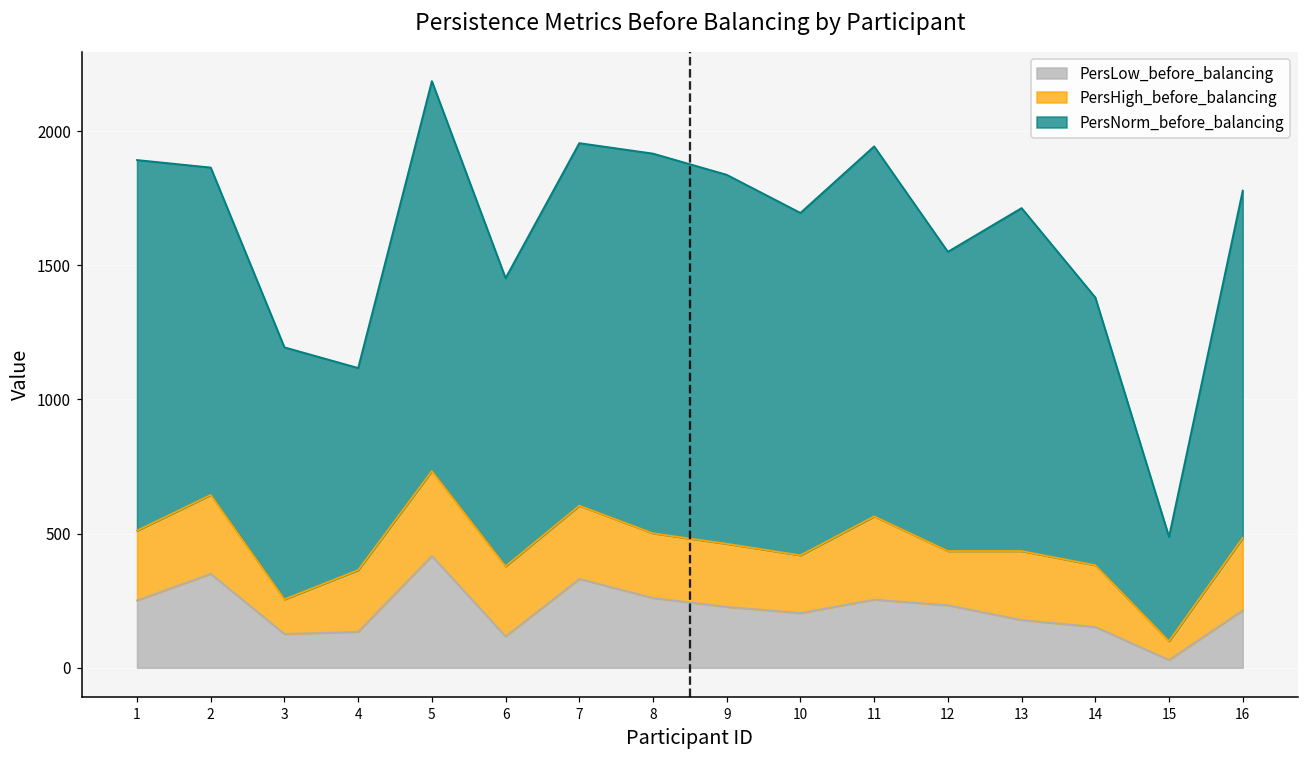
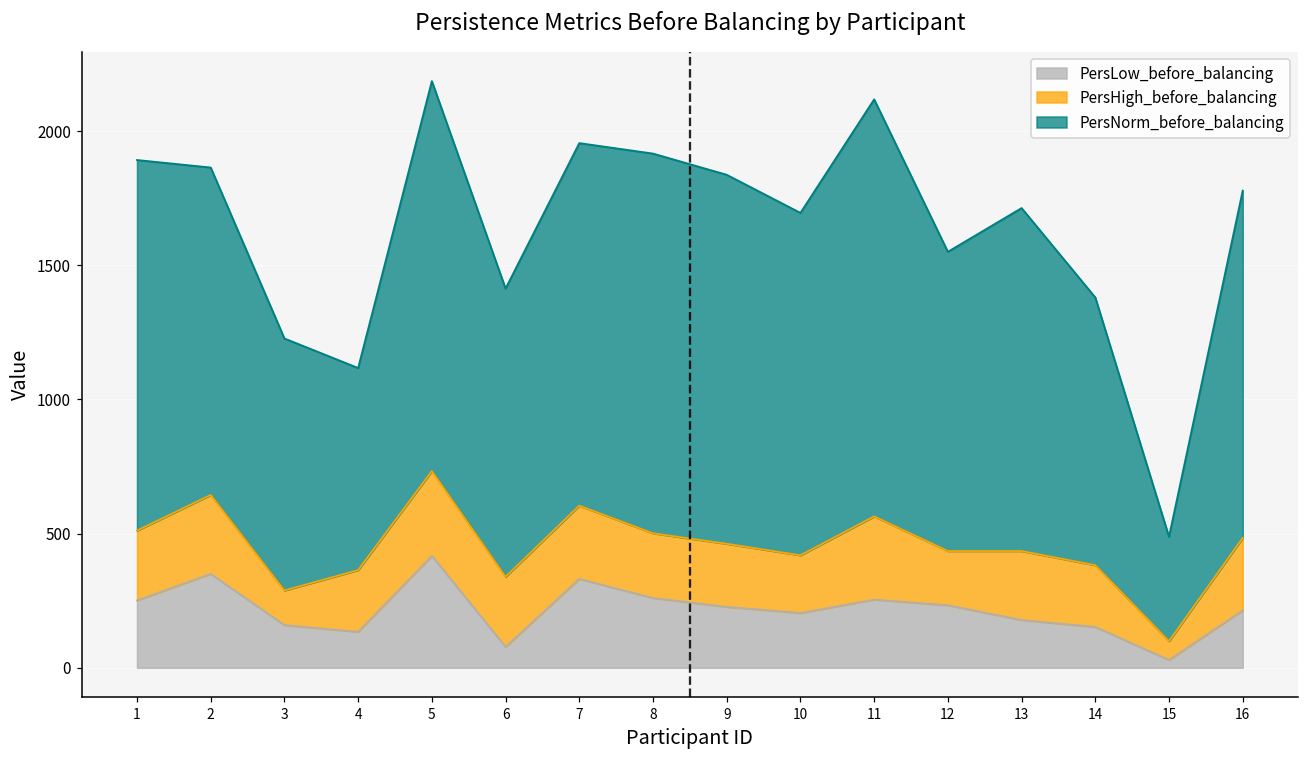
  {
    "PersLow_before_balancing": {
      "1": 250,
      "2": 350,
-     "3": 130,
+     "3": 160,
      "4": 130,
      "5": 420,
-     "6": 120,
+     "6": 80,
      "7": 330,
      "8": 260,
      "9": 230,
      "10": 200,
      "11": 250,
      "12": 230,
      "13": 180,
      "14": 150,
      "15": 30,
      "16": 210
    },
    "PersHigh_before_balancing": {
      "1": 260,
      "2": 290,
      "3": 130,
      "4": 230,
      "5": 320,
      "6": 260,
      "7": 270,
      "8": 240,
      "9": 240,
      "10": 220,
      "11": 310,
      "12": 200,
      "13": 260,
      "14": 230,
      "15": 70,
      "16": 270
    },
    "PersNorm_before_balancing": {
      "1": 1380,
      "2": 1220,
      "3": 940,
      "4": 750,
      "5": 1450,
      "6": 1070,
      "7": 1350,
      "8": 1420,
      "9": 1380,
      "10": 1280,
-     "11": 1380,
+     "11": 1550,
      "12": 1120,
      "13": 1280,
      "14": 1000,
      "15": 390,
      "16": 1290
    }
  }
